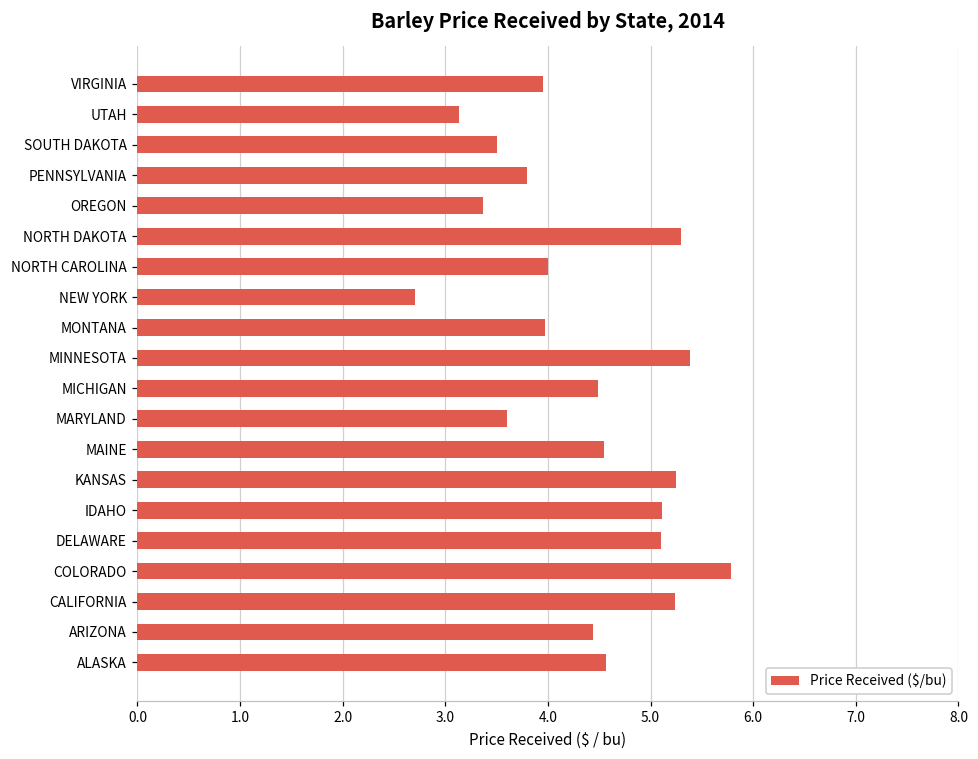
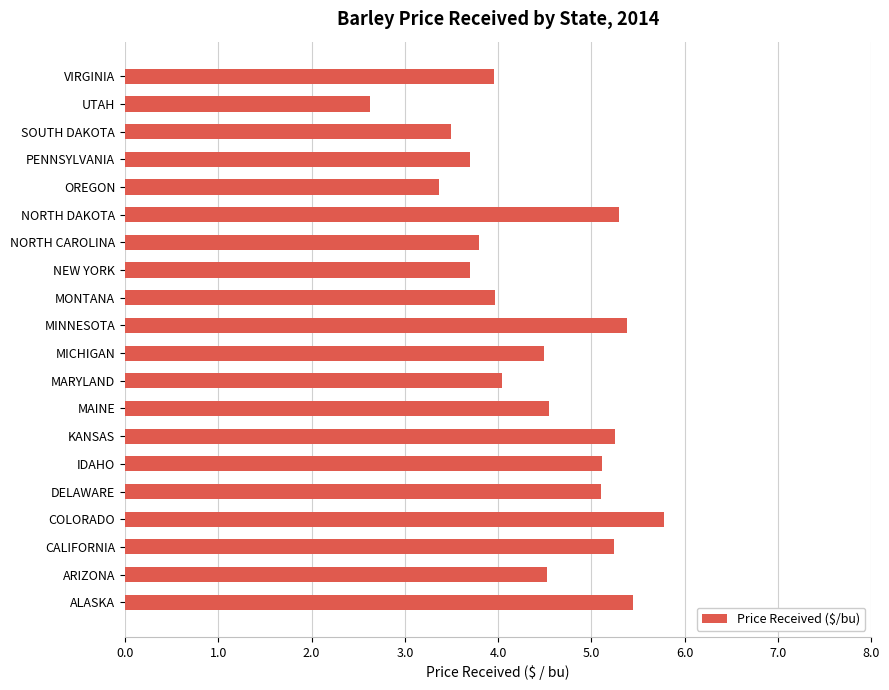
  {
    "VIRGINIA": 4.0,
-   "UTAH": 3.1,
+   "UTAH": 2.6,
    "SOUTH DAKOTA": 3.5,
-   "PENNSYLVANIA": 3.8,
+   "PENNSYLVANIA": 3.7,
    "OREGON": 3.4,
    "NORTH DAKOTA": 5.3,
-   "NORTH CAROLINA": 4.0,
-   "NEW YORK": 2.7,
+   "NORTH CAROLINA": 3.8,
+   "NEW YORK": 3.7,
    "MONTANA": 4.0,
    "MINNESOTA": 5.4,
    "MICHIGAN": 4.5,
-   "MARYLAND": 3.6,
+   "MARYLAND": 4.0,
    "MAINE": 4.6,
    "KANSAS": 5.3,
    "IDAHO": 5.1,
    "DELAWARE": 5.1,
    "COLORADO": 5.8,
    "CALIFORNIA": 5.2,
-   "ARIZONA": 4.4,
-   "ALASKA": 4.6
+   "ARIZONA": 4.5,
+   "ALASKA": 5.4
  }
